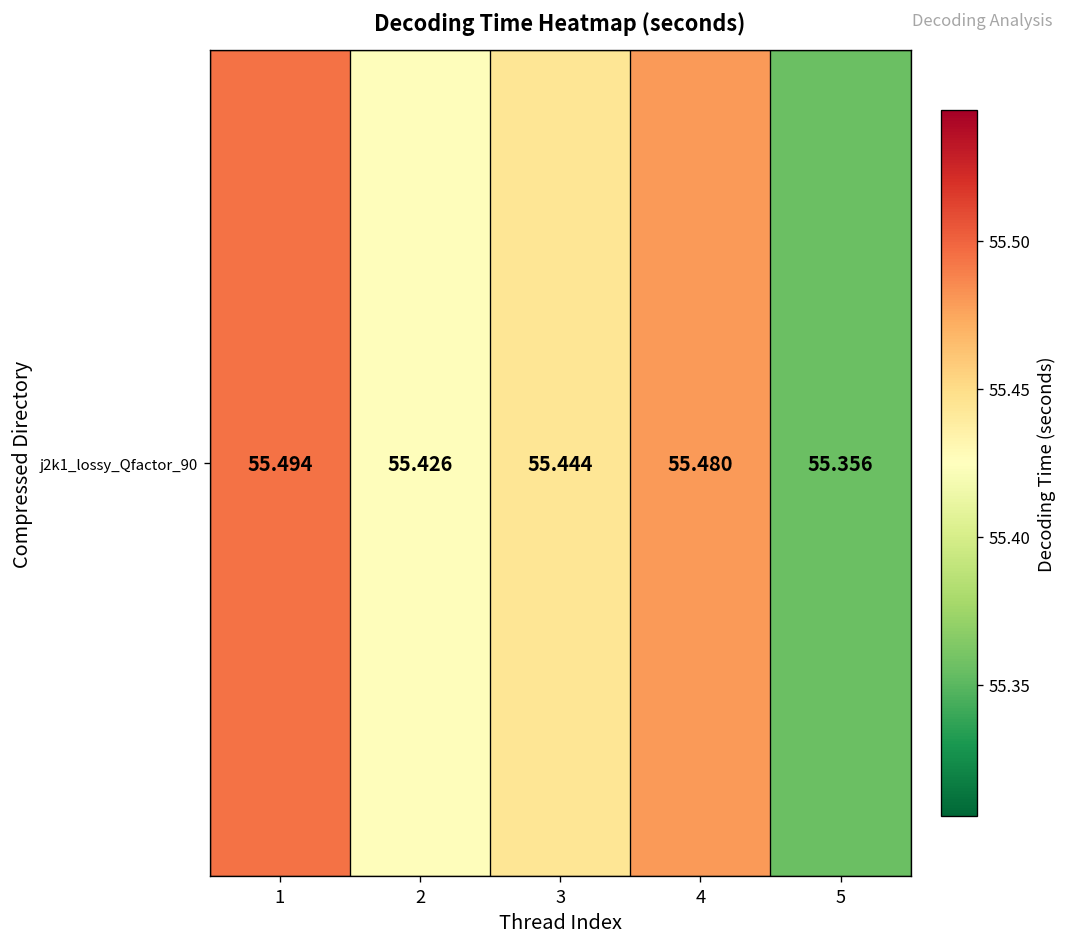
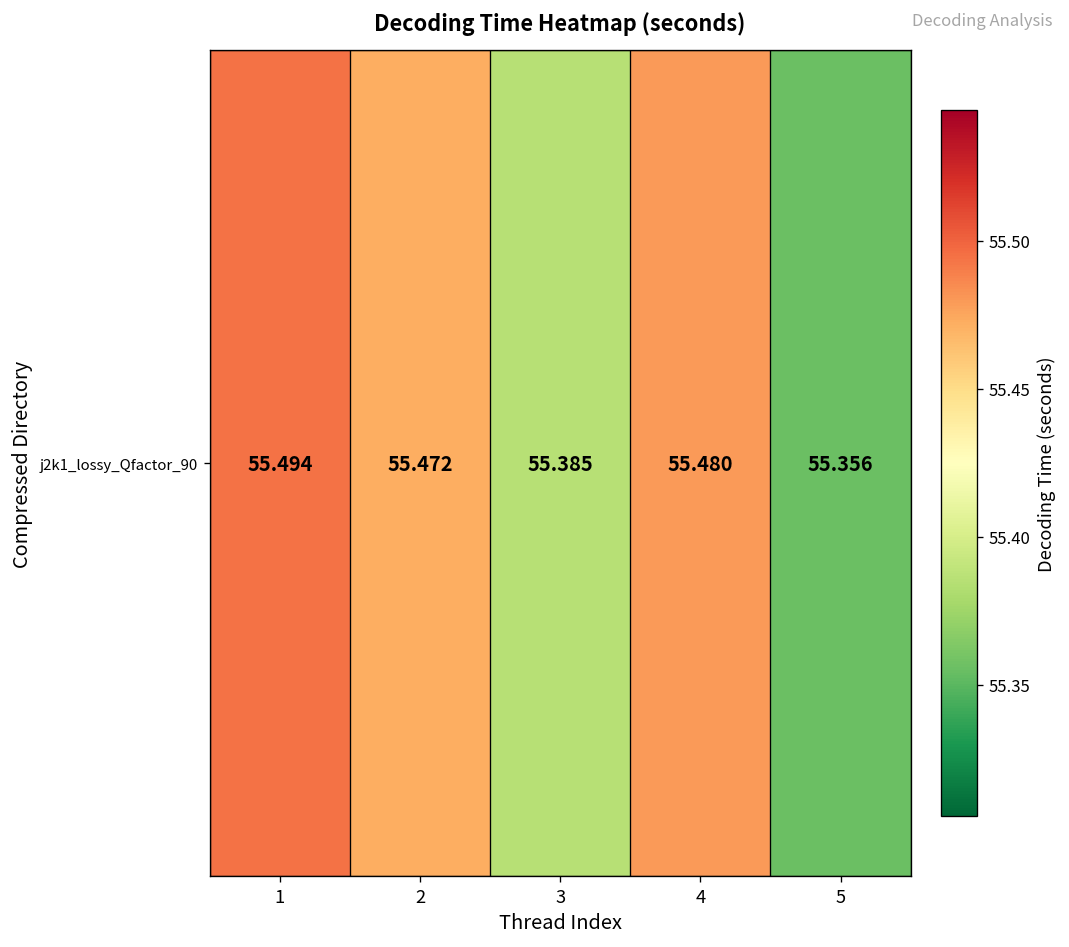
  {
    "j2k1_lossy_Qfactor_90": {
      "1": 55.494,
-     "2": 55.426,
-     "3": 55.444,
+     "2": 55.472,
+     "3": 55.385,
      "4": 55.480,
      "5": 55.356
    }
  }
